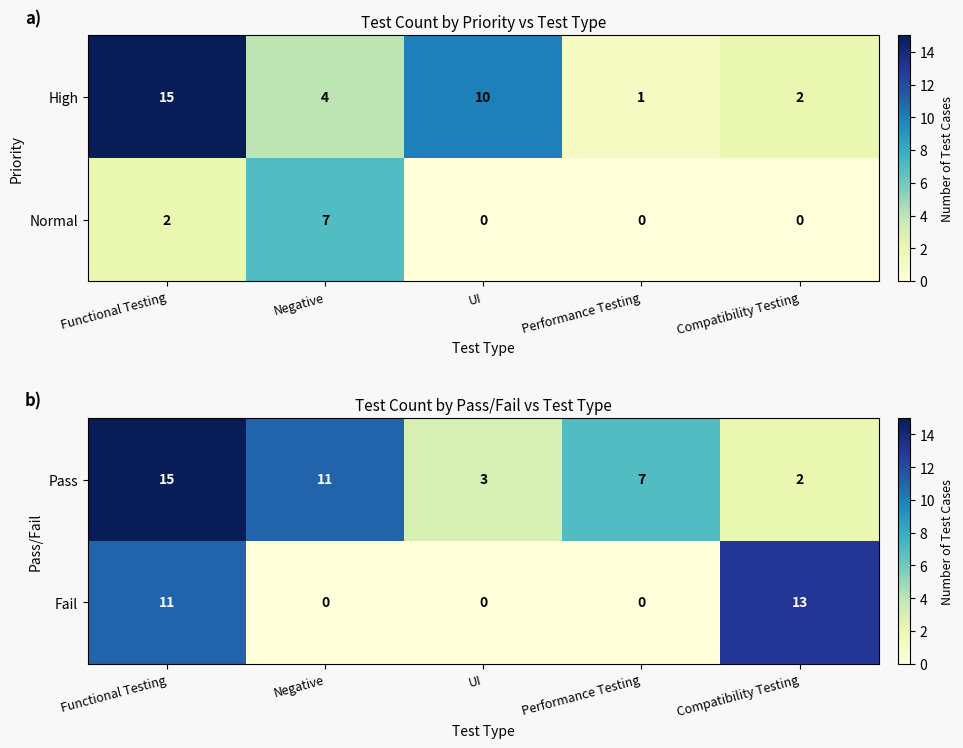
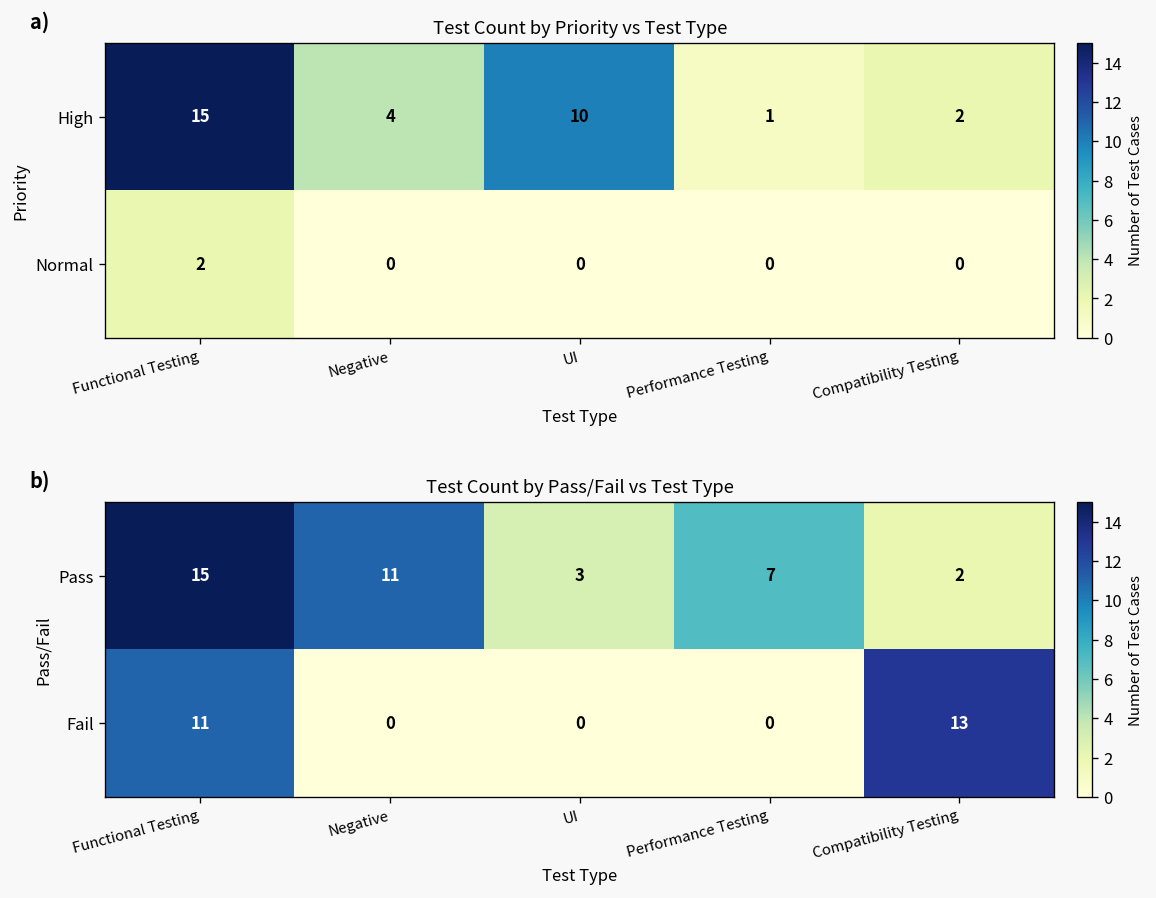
  {
    "Test Count by Priority vs Test Type": {
      "High": {
        "Functional Testing": 15,
        "Negative": 4,
        "UI": 10,
        "Performance Testing": 1,
        "Compatibility Testing": 2
      },
      "Normal": {
        "Functional Testing": 2,
-       "Negative": 7,
+       "Negative": 0,
        "UI": 0,
        "Performance Testing": 0,
        "Compatibility Testing": 0
      }
    },
    "Test Count by Pass/Fail vs Test Type": {
      "Pass": {
        "Functional Testing": 15,
        "Negative": 11,
        "UI": 3,
        "Performance Testing": 7,
        "Compatibility Testing": 2
      },
      "Fail": {
        "Functional Testing": 11,
        "Negative": 0,
        "UI": 0,
        "Performance Testing": 0,
        "Compatibility Testing": 13
      }
    }
  }
